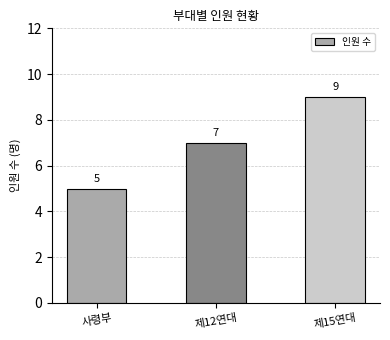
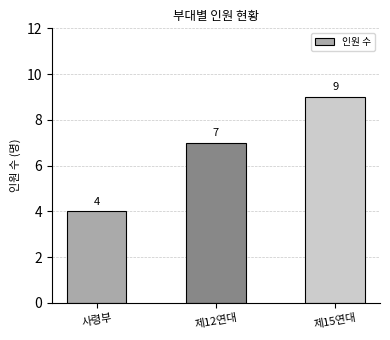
  {
-   "사령부": 5,
+   "사령부": 4,
    "제12연대": 7,
    "제15연대": 9
  }
